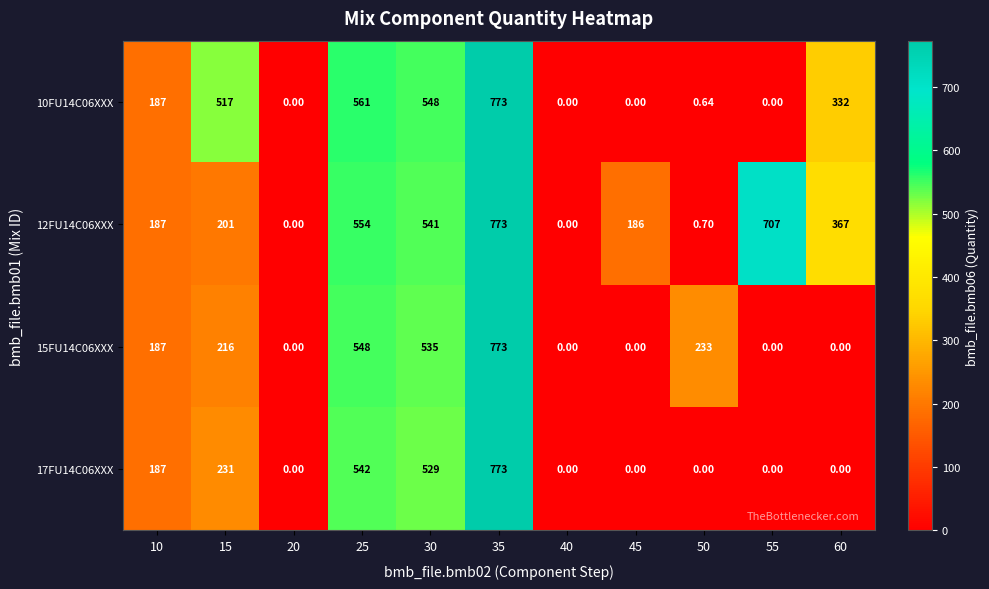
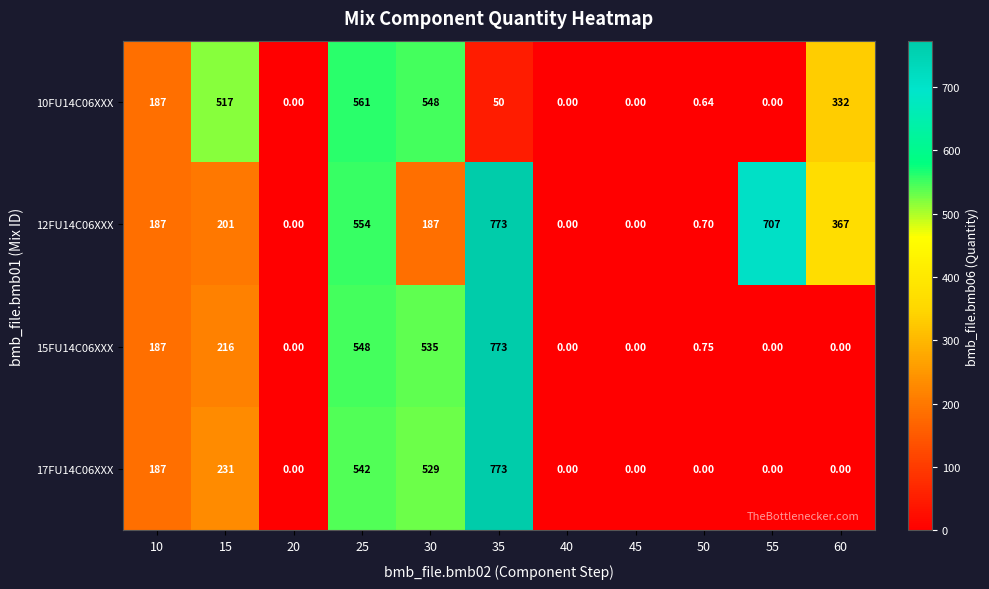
  {
    "10FU14C06XXX": {
      "10": 187,
      "15": 517,
      "20": 0.00,
      "25": 561,
      "30": 548,
-     "35": 773,
+     "35": 50,
      "40": 0.00,
      "45": 0.00,
      "50": 0.64,
      "55": 0.00,
      "60": 332
    },
    "12FU14C06XXX": {
      "10": 187,
      "15": 201,
      "20": 0.00,
      "25": 554,
-     "30": 541,
+     "30": 187,
      "35": 773,
      "40": 0.00,
-     "45": 186,
+     "45": 0.00,
      "50": 0.70,
      "55": 707,
      "60": 367
    },
    "15FU14C06XXX": {
      "10": 187,
      "15": 216,
      "20": 0.00,
      "25": 548,
      "30": 535,
      "35": 773,
      "40": 0.00,
      "45": 0.00,
-     "50": 233,
+     "50": 0.75,
      "55": 0.00,
      "60": 0.00
    },
    "17FU14C06XXX": {
      "10": 187,
      "15": 231,
      "20": 0.00,
      "25": 542,
      "30": 529,
      "35": 773,
      "40": 0.00,
      "45": 0.00,
      "50": 0.00,
      "60": 0.00
    }
  }
